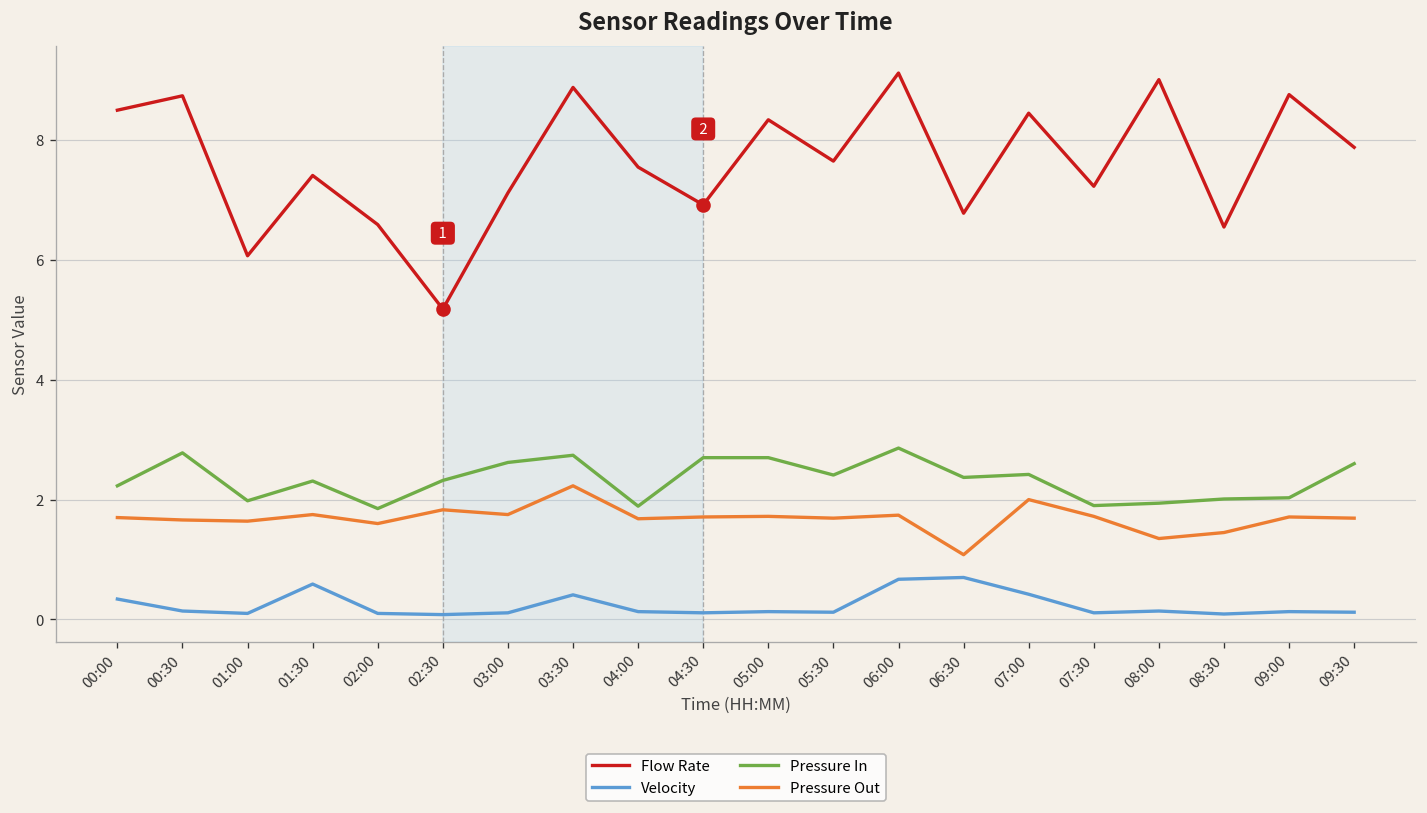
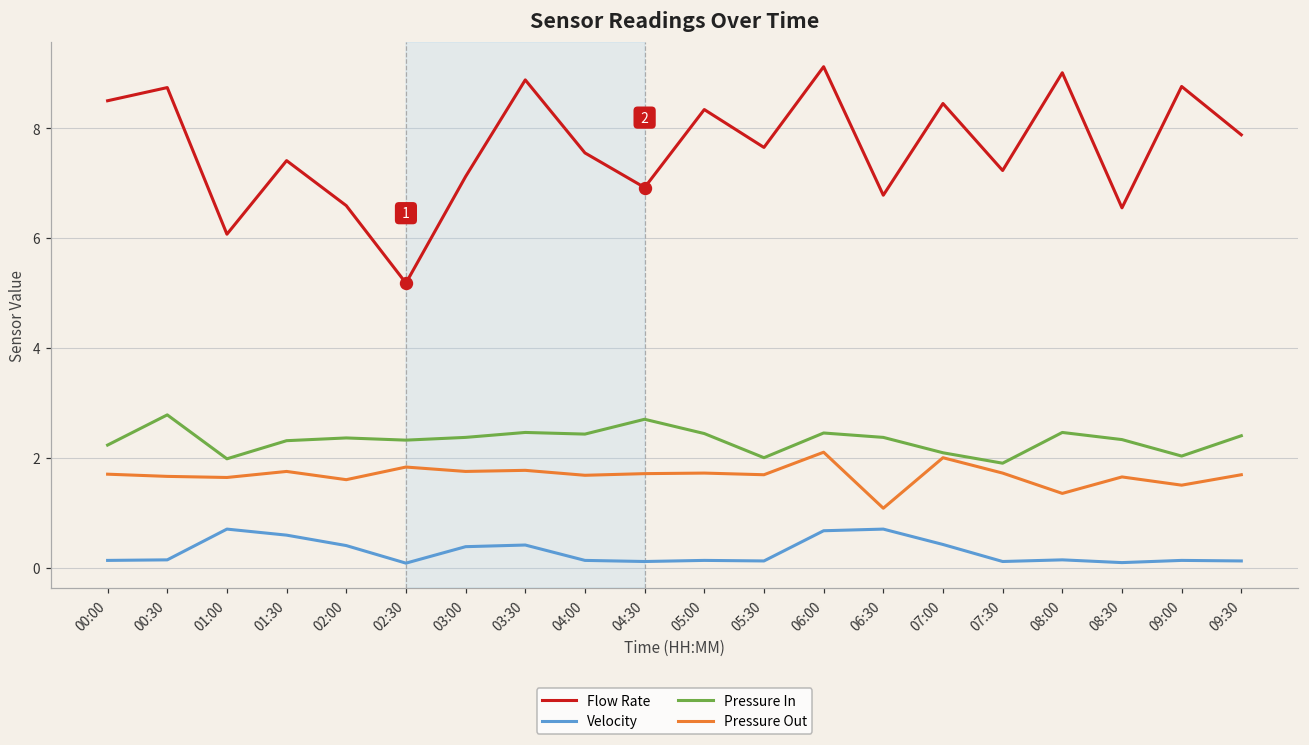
  {
    "Velocity": {
-     "00:00": 0.3,
+     "00:00": 0.1,
      "00:30": 0.1,
-     "01:00": 0.1,
+     "01:00": 0.7,
      "01:30": 0.6,
-     "02:00": 0.1,
+     "02:00": 0.4,
      "02:30": 0.1,
-     "03:00": 0.1,
+     "03:00": 0.4,
      "03:30": 0.4,
      "04:00": 0.1,
      "04:30": 0.1,
      "05:00": 0.1,
      "05:30": 0.1,
      "06:00": 0.7,
      "06:30": 0.7,
      "07:00": 0.4,
      "07:30": 0.1,
      "08:00": 0.1,
      "08:30": 0.1,
      "09:00": 0.1,
      "09:30": 0.1
    },
    "Pressure In": {
      "00:00": 2.2,
      "00:30": 2.8,
      "01:00": 2.0,
      "01:30": 2.3,
-     "02:00": 1.9,
+     "02:00": 2.4,
      "02:30": 2.3,
-     "03:00": 2.6,
-     "03:30": 2.7,
-     "04:00": 1.9,
+     "03:00": 2.4,
+     "03:30": 2.5,
+     "04:00": 2.4,
      "04:30": 2.7,
-     "05:00": 2.7,
-     "05:30": 2.4,
-     "06:00": 2.9,
+     "05:00": 2.4,
+     "05:30": 2.0,
+     "06:00": 2.5,
      "06:30": 2.4,
-     "07:00": 2.4,
+     "07:00": 2.1,
      "07:30": 1.9,
-     "08:00": 1.9,
-     "08:30": 2.0,
+     "08:00": 2.5,
+     "08:30": 2.3,
      "09:00": 2.0,
-     "09:30": 2.6
+     "09:30": 2.4
    },
    "Pressure Out": {
      "00:00": 1.7,
      "00:30": 1.7,
      "01:00": 1.6,
      "01:30": 1.8,
      "02:00": 1.6,
      "02:30": 1.8,
      "03:00": 1.8,
-     "03:30": 2.2,
+     "03:30": 1.8,
      "04:00": 1.7,
      "04:30": 1.7,
      "05:00": 1.7,
      "05:30": 1.7,
-     "06:00": 1.7,
+     "06:00": 2.1,
      "06:30": 1.1,
      "07:00": 2.0,
      "07:30": 1.7,
      "08:00": 1.4,
-     "08:30": 1.5,
-     "09:00": 1.7,
+     "08:30": 1.7,
+     "09:00": 1.5,
      "09:30": 1.7
    }
  }
